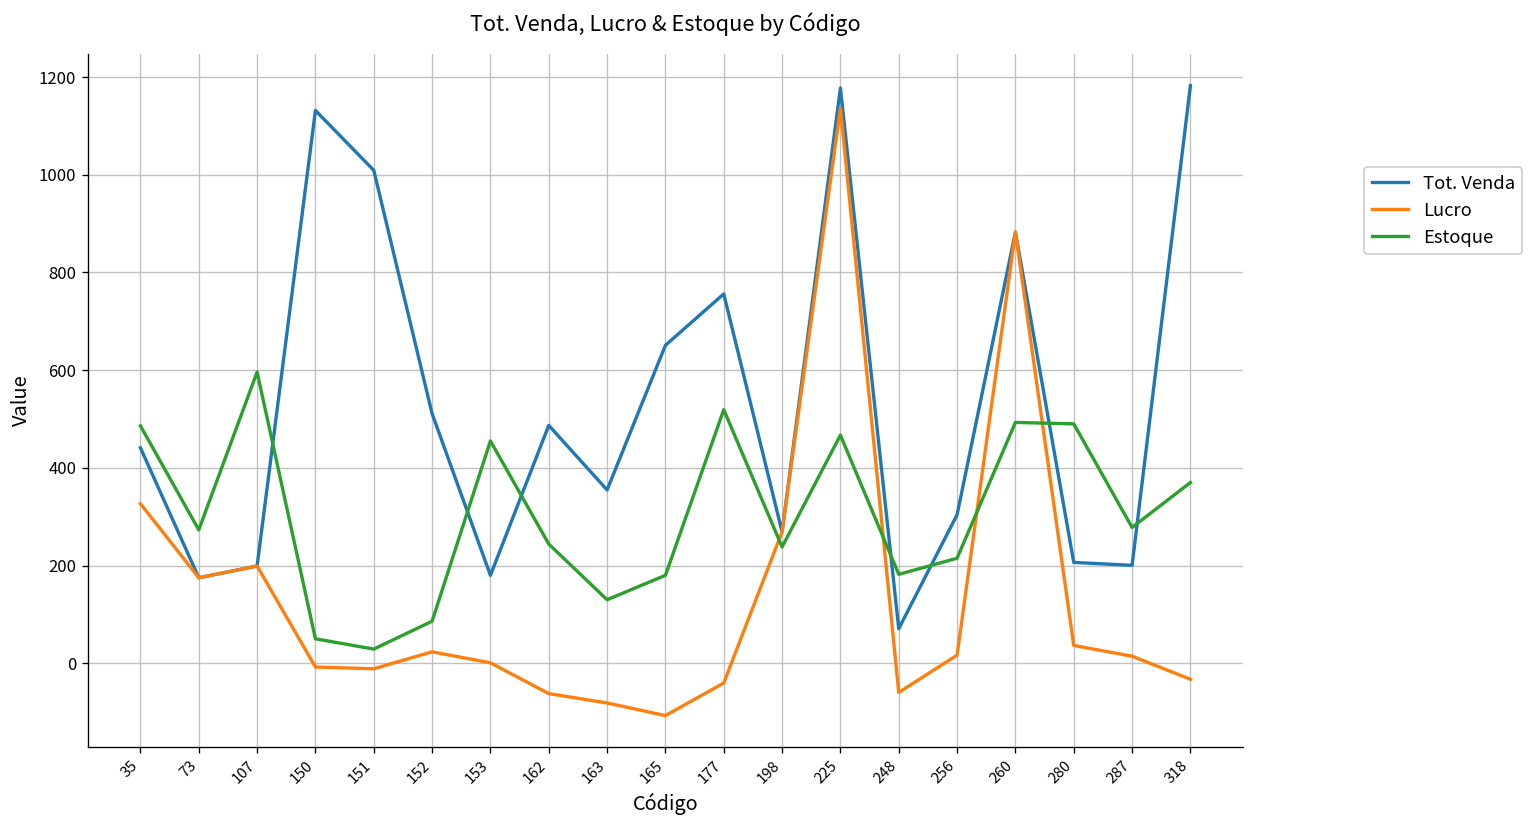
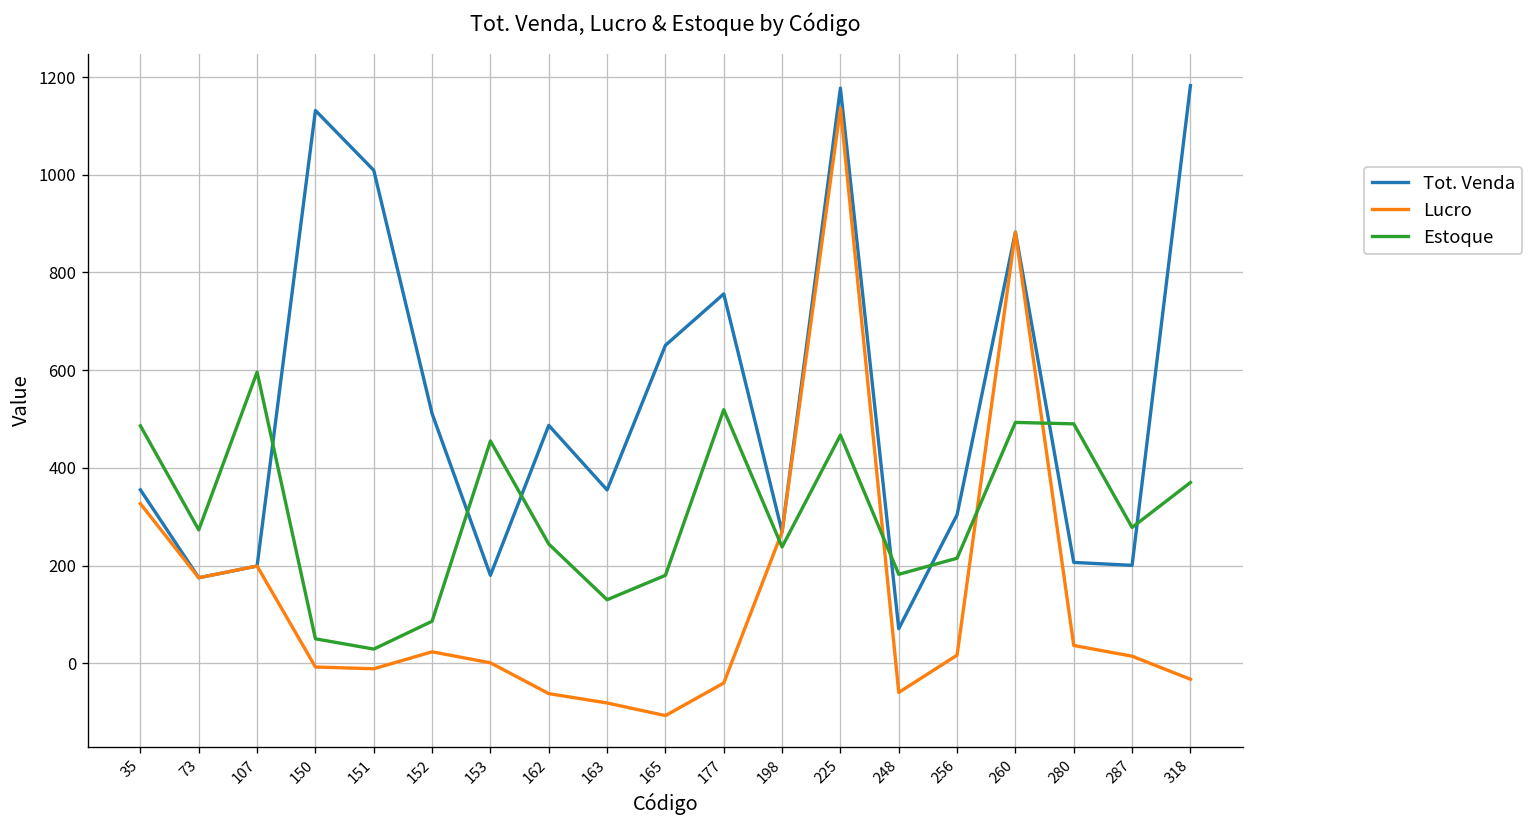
  {
    "Tot. Venda": {
-     "35": 440,
+     "35": 360,
      "150": 1130,
      "151": 1010,
      "152": 510,
      "153": 180,
      "162": 490,
      "163": 350,
      "165": 650,
      "177": 760,
      "225": 1180,
      "248": 70,
      "256": 300,
      "280": 210,
      "287": 200,
      "318": 1180
    },
    "Lucro": {
      "35": 330,
      "150": -10,
      "151": -10,
      "152": 20,
      "153": 0,
      "162": -60,
      "163": -80,
      "165": -110,
      "177": -40,
      "225": 1140,
      "248": -60,
      "256": 20,
      "280": 40,
      "287": 10,
      "318": -30
    },
    "Estoque": {
      "35": 490,
      "73": 270,
      "107": 600,
      "150": 50,
      "151": 30,
      "152": 90,
      "153": 460,
      "162": 240,
      "163": 130,
      "165": 180,
      "177": 520,
      "198": 240,
      "225": 470,
      "248": 180,
      "256": 220,
      "260": 490,
      "280": 490,
      "287": 280,
      "318": 370
    }
  }
